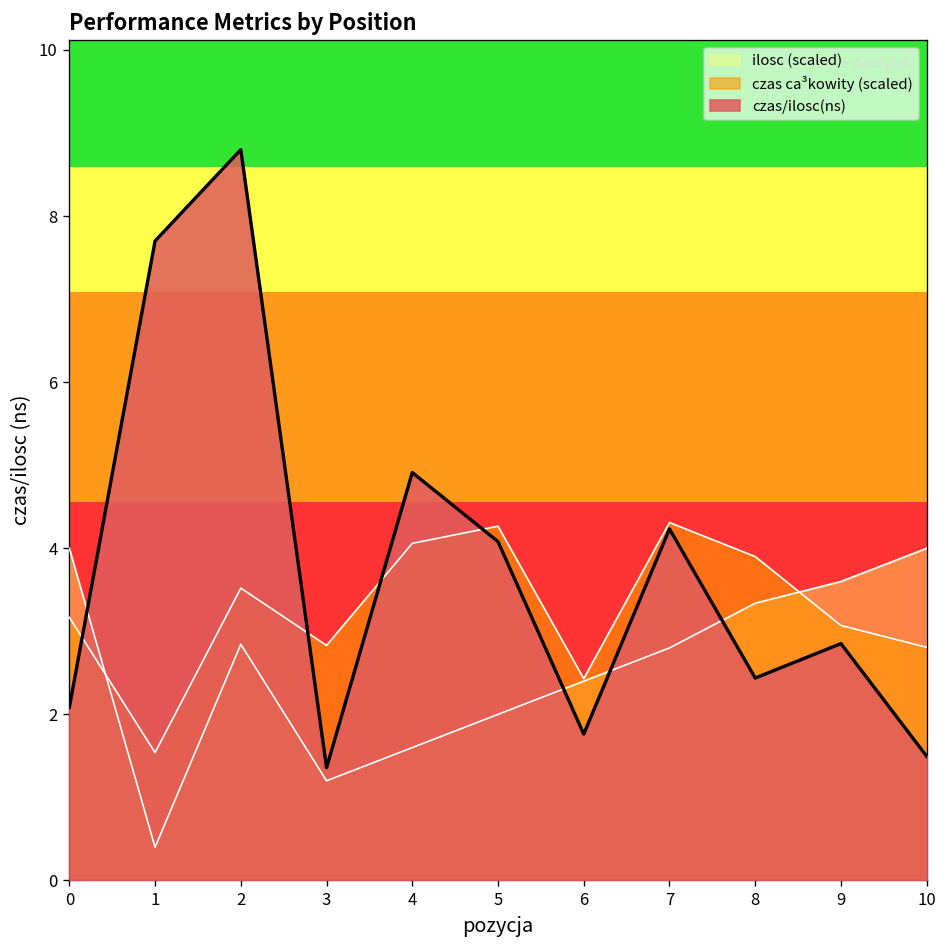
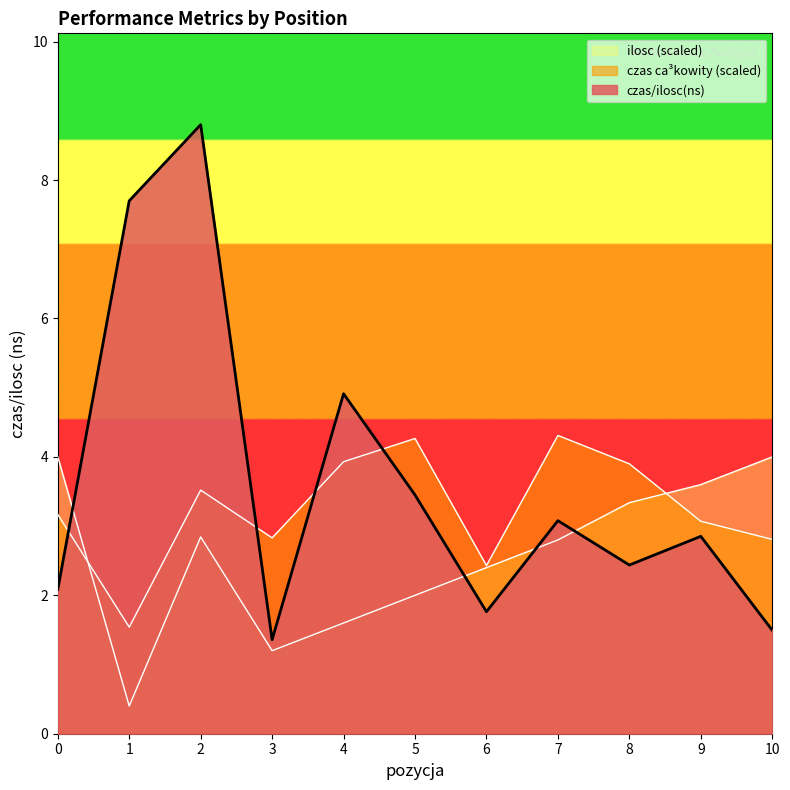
  {
    "ilosc (scaled)": {
      "0": 4.0,
      "1": 0.4,
      "2": 2.8,
      "3": 1.2,
      "4": 1.6,
      "5": 2.0,
      "7": 2.8,
      "8": 3.3,
      "9": 3.6,
      "10": 4.0
    },
    "czas ca³kowity (scaled)": {
      "0": 3.2,
      "1": 1.5,
      "2": 3.5,
      "3": 2.8,
-     "4": 4.1,
+     "4": 3.9,
      "5": 4.3,
      "7": 4.3,
      "8": 3.9,
      "9": 3.1,
      "10": 2.8
    },
    "czas/ilosc(ns)": {
      "0": 2.1,
      "1": 7.7,
      "2": 8.8,
      "3": 1.4,
      "4": 4.9,
-     "5": 4.1,
+     "5": 3.5,
      "6": 1.8,
-     "7": 4.2,
+     "7": 3.1,
      "8": 2.4,
      "9": 2.9,
      "10": 1.5
    }
  }
